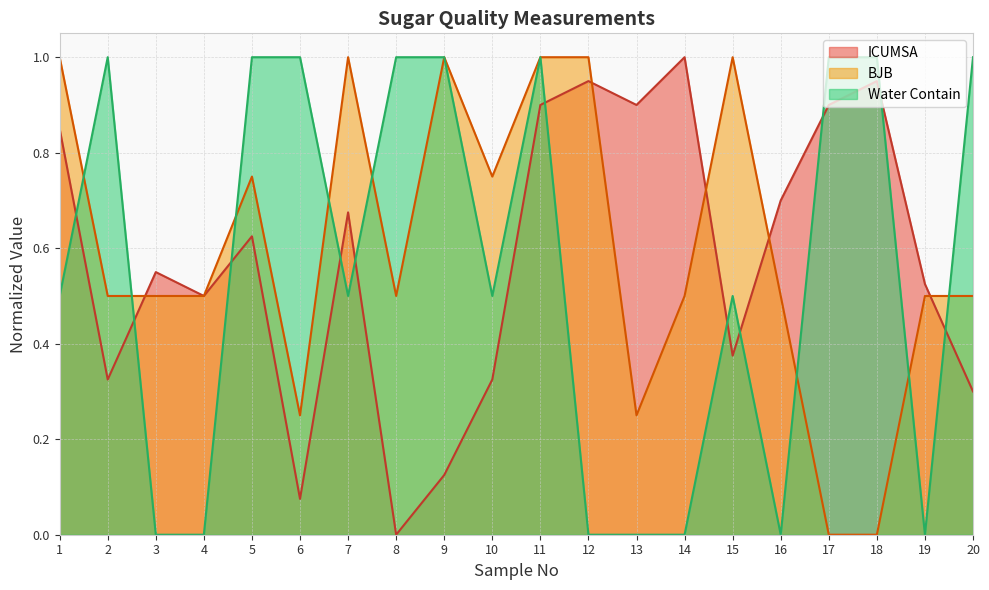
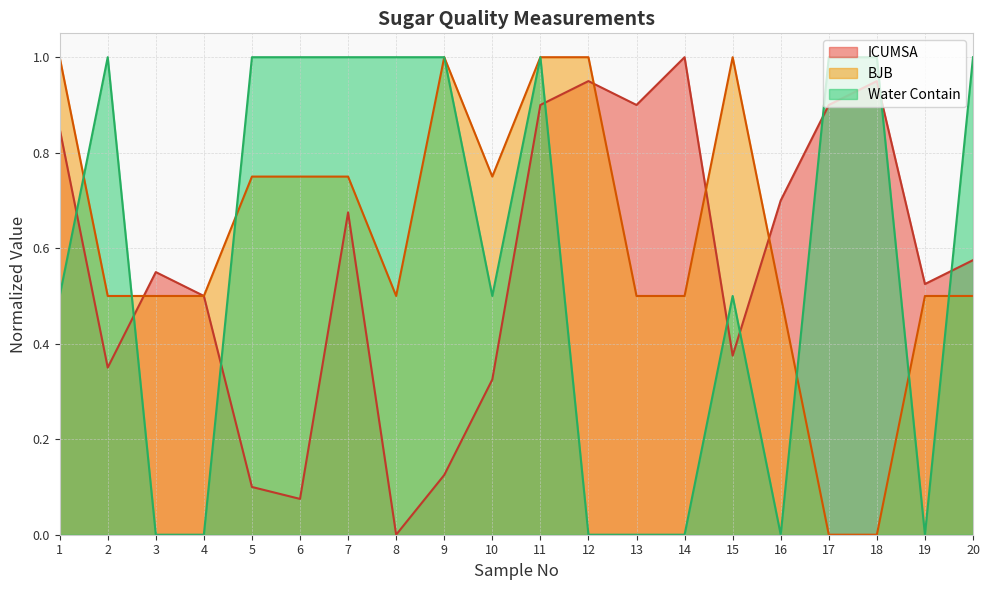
  {
    "ICUMSA": {
      "1": 0.85,
-     "2": 0.33,
+     "2": 0.35,
      "3": 0.55,
-     "5": 0.63,
+     "5": 0.10,
      "6": 0.08,
      "7": 0.68,
      "8": 0.00,
      "9": 0.13,
      "10": 0.33,
      "11": 0.90,
      "12": 0.95,
      "13": 0.90,
      "14": 1.00,
      "15": 0.38,
      "16": 0.70,
      "19": 0.53,
-     "20": 0.30
+     "20": 0.58
    },
    "BJB": {
      "1": 1.00,
      "2": 0.50,
      "3": 0.50,
      "5": 0.75,
-     "6": 0.25,
-     "7": 1.00,
+     "6": 0.75,
+     "7": 0.75,
      "8": 0.50,
      "10": 0.75,
      "12": 1.00,
-     "13": 0.25,
+     "13": 0.50,
      "14": 0.50,
      "15": 1.00,
      "16": 0.50,
      "17": 0.00,
      "18": 0.00,
      "19": 0.50,
      "20": 0.50
    },
    "Water Contain": {
      "1": 0.50,
      "2": 1.00,
      "3": 0.00,
      "4": 0.00,
      "5": 1.00,
      "6": 1.00,
-     "7": 0.50,
+     "7": 1.00,
      "8": 1.00,
      "10": 0.50,
      "12": 0.00,
      "13": 0.00,
      "14": 0.00,
      "15": 0.50,
      "16": 0.00,
      "19": 0.00,
      "20": 1.00
    }
  }
